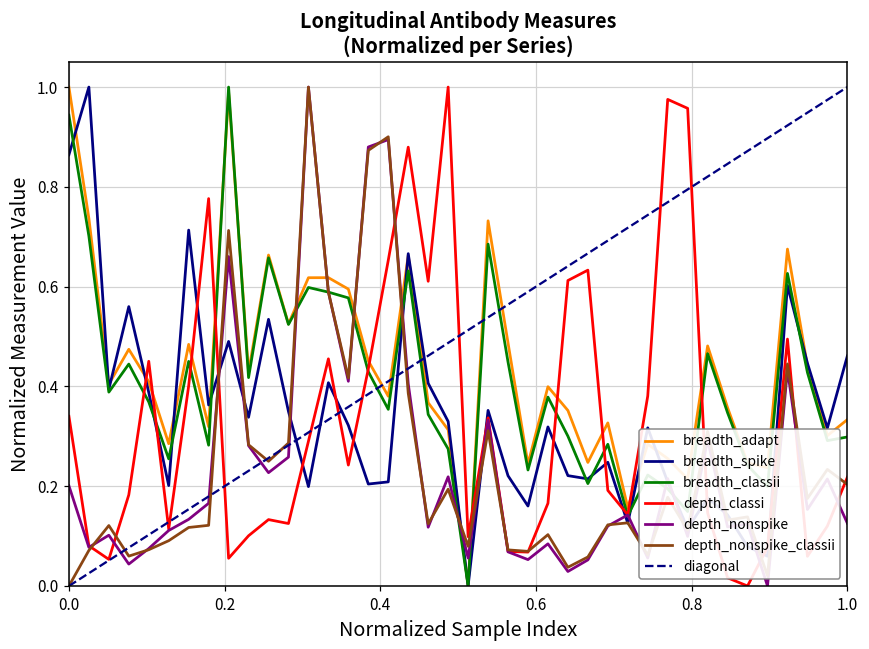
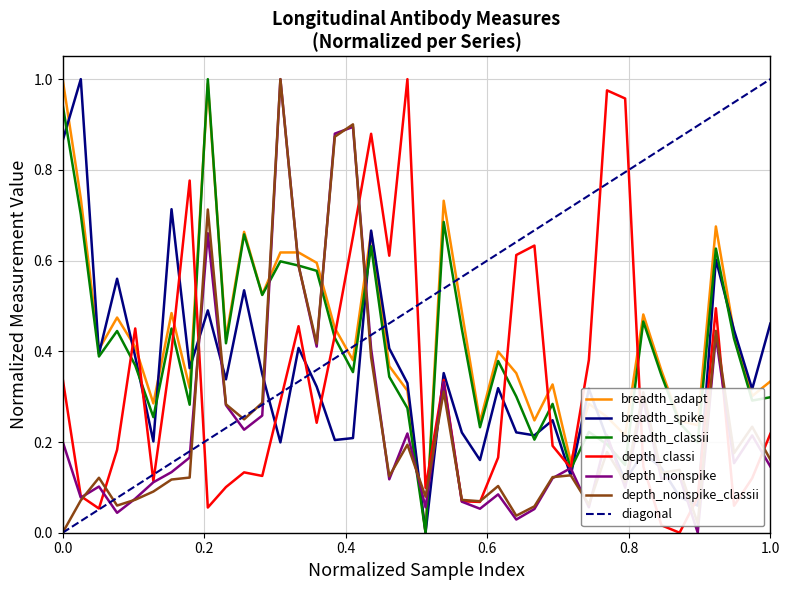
  {
    "breadth_adapt": {
      "0.0": 1.00,
      "1.0": 0.33
    },
    "breadth_classii": {
      "0.0": 0.94,
      "1.0": 0.30
    },
    "depth_classi": {
      "0.0": 0.34,
      "1.0": 0.22
    },
    "depth_nonspike": {
      "0.0": 0.20,
-     "1.0": 0.13
+     "1.0": 0.15
    },
    "depth_nonspike_classii": {
-     "1.0": 0.20
+     "1.0": 0.16
    }
  }
